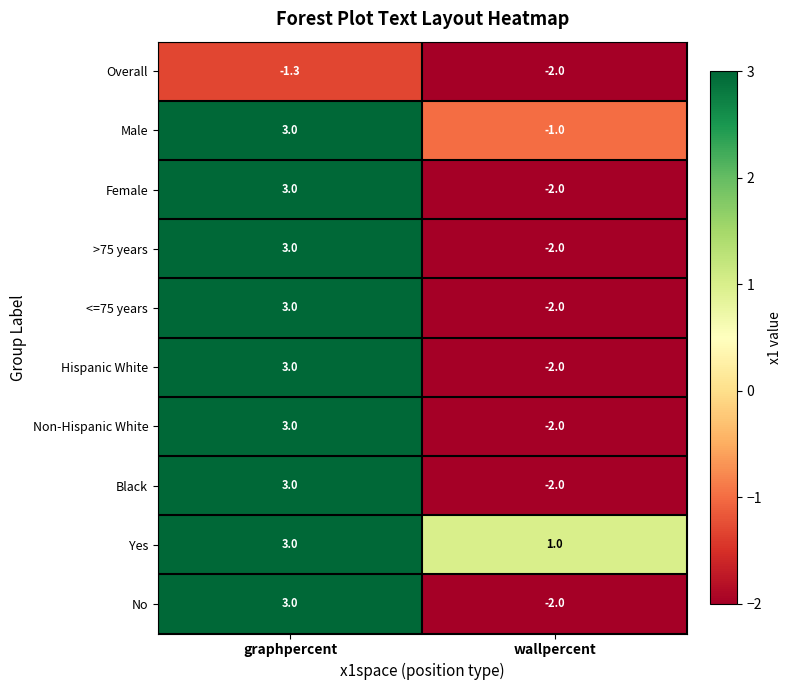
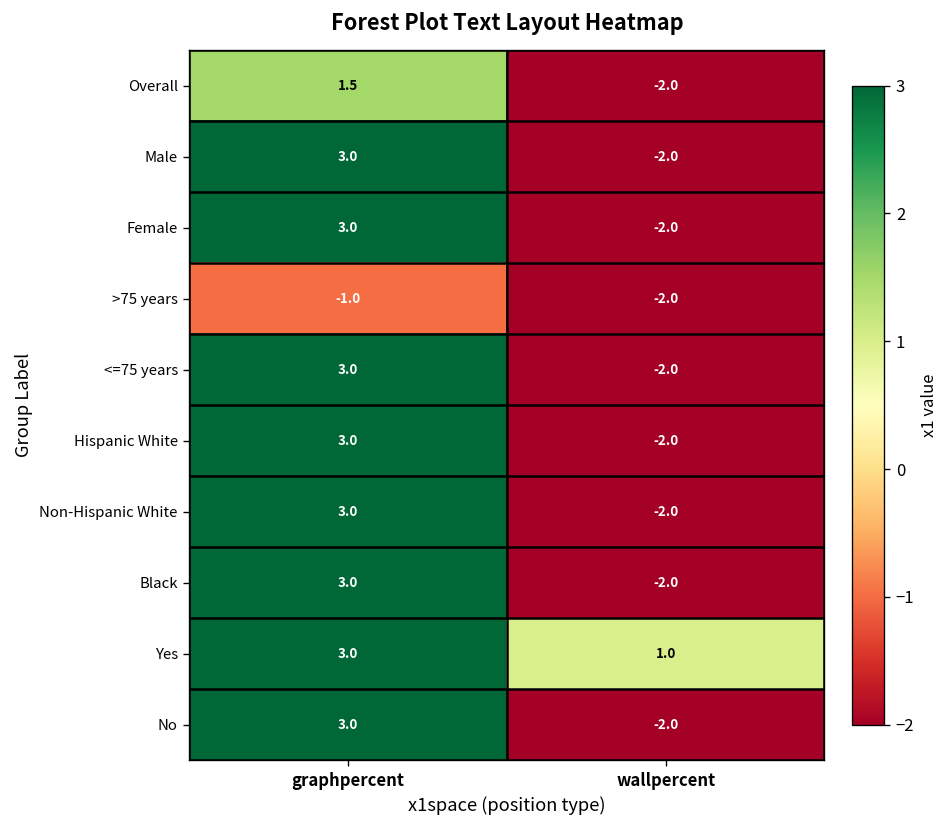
  {
    "Overall": {
-     "graphpercent": -1.3,
+     "graphpercent": 1.5,
      "wallpercent": -2.0
    },
    "Male": {
      "graphpercent": 3.0,
-     "wallpercent": -1.0
+     "wallpercent": -2.0
    },
    "Female": {
      "graphpercent": 3.0,
      "wallpercent": -2.0
    },
    ">75 years": {
-     "graphpercent": 3.0,
+     "graphpercent": -1.0,
      "wallpercent": -2.0
    },
    "<=75 years": {
      "graphpercent": 3.0,
      "wallpercent": -2.0
    },
    "Hispanic White": {
      "graphpercent": 3.0,
      "wallpercent": -2.0
    },
    "Non-Hispanic White": {
      "graphpercent": 3.0,
      "wallpercent": -2.0
    },
    "Black": {
      "graphpercent": 3.0,
      "wallpercent": -2.0
    },
    "Yes": {
      "graphpercent": 3.0,
      "wallpercent": 1.0
    },
    "No": {
      "graphpercent": 3.0,
      "wallpercent": -2.0
    }
  }
